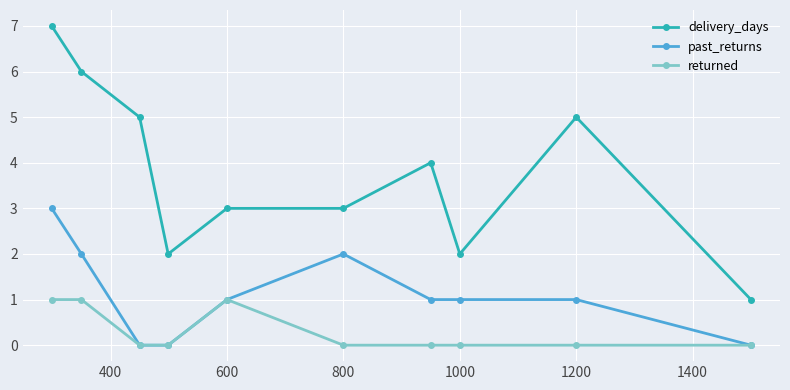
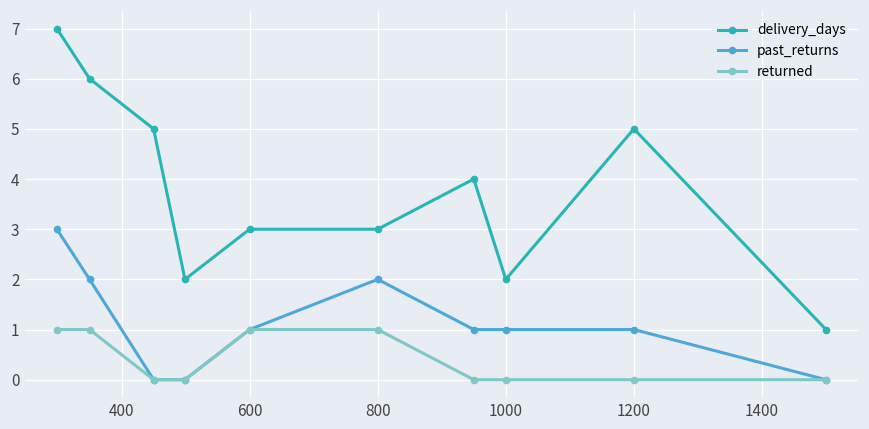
  {
    "returned": {
-     "800": 0,
+     "800": 1,
      "1000": 0,
      "1200": 0
    }
  }
